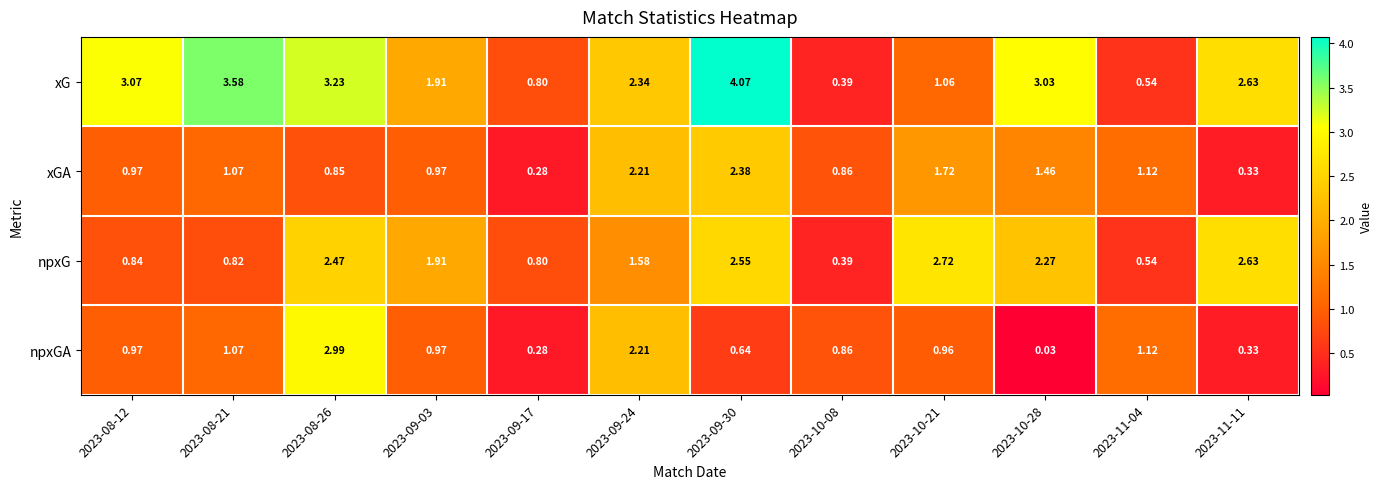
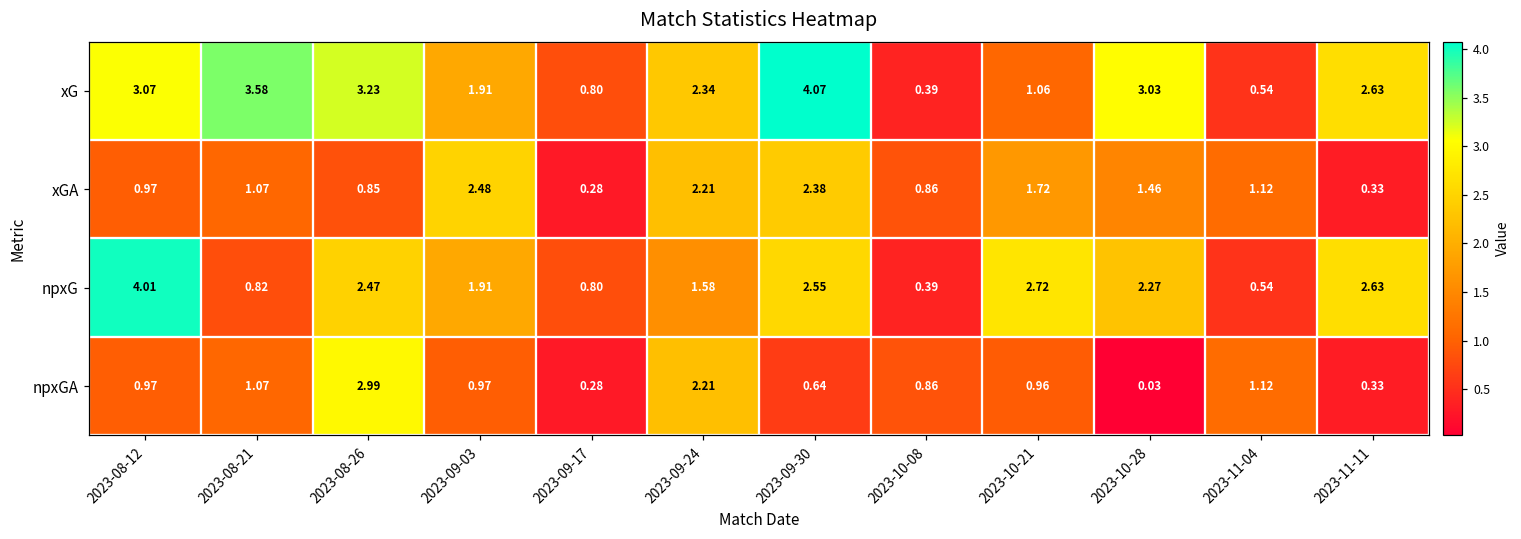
  {
    "xG": {
      "2023-08-12": 3.07,
      "2023-08-21": 3.58,
      "2023-08-26": 3.23,
      "2023-09-03": 1.91,
      "2023-09-17": 0.80,
      "2023-09-24": 2.34,
      "2023-09-30": 4.07,
      "2023-10-08": 0.39,
      "2023-10-21": 1.06,
      "2023-10-28": 3.03,
      "2023-11-04": 0.54,
      "2023-11-11": 2.63
    },
    "xGA": {
      "2023-08-12": 0.97,
      "2023-08-21": 1.07,
      "2023-08-26": 0.85,
-     "2023-09-03": 0.97,
+     "2023-09-03": 2.48,
      "2023-09-17": 0.28,
      "2023-09-24": 2.21,
      "2023-09-30": 2.38,
      "2023-10-08": 0.86,
      "2023-10-21": 1.72,
      "2023-10-28": 1.46,
      "2023-11-04": 1.12,
      "2023-11-11": 0.33
    },
    "npxG": {
-     "2023-08-12": 0.84,
+     "2023-08-12": 4.01,
      "2023-08-21": 0.82,
      "2023-08-26": 2.47,
      "2023-09-03": 1.91,
      "2023-09-17": 0.80,
      "2023-09-24": 1.58,
      "2023-09-30": 2.55,
      "2023-10-08": 0.39,
      "2023-10-21": 2.72,
      "2023-10-28": 2.27,
      "2023-11-04": 0.54,
      "2023-11-11": 2.63
    },
    "npxGA": {
      "2023-08-12": 0.97,
      "2023-08-21": 1.07,
      "2023-08-26": 2.99,
      "2023-09-03": 0.97,
      "2023-09-17": 0.28,
      "2023-09-24": 2.21,
      "2023-09-30": 0.64,
      "2023-10-08": 0.86,
      "2023-10-21": 0.96,
      "2023-10-28": 0.03,
      "2023-11-04": 1.12,
      "2023-11-11": 0.33
    }
  }
